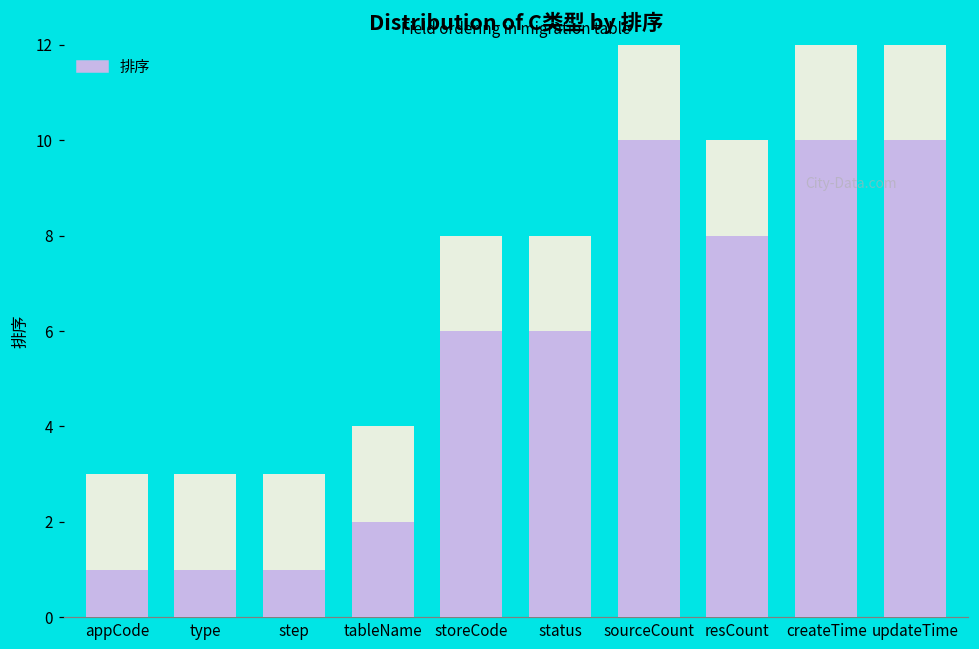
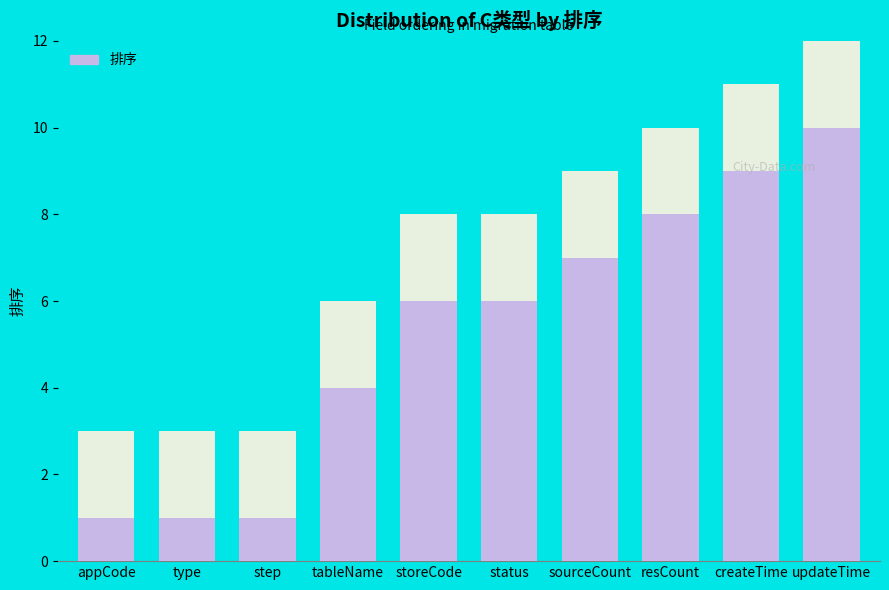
  {
    "排序": {
-     "tableName": 2,
-     "sourceCount": 10,
-     "createTime": 10
+     "tableName": 4,
+     "sourceCount": 7,
+     "createTime": 9
    }
  }
